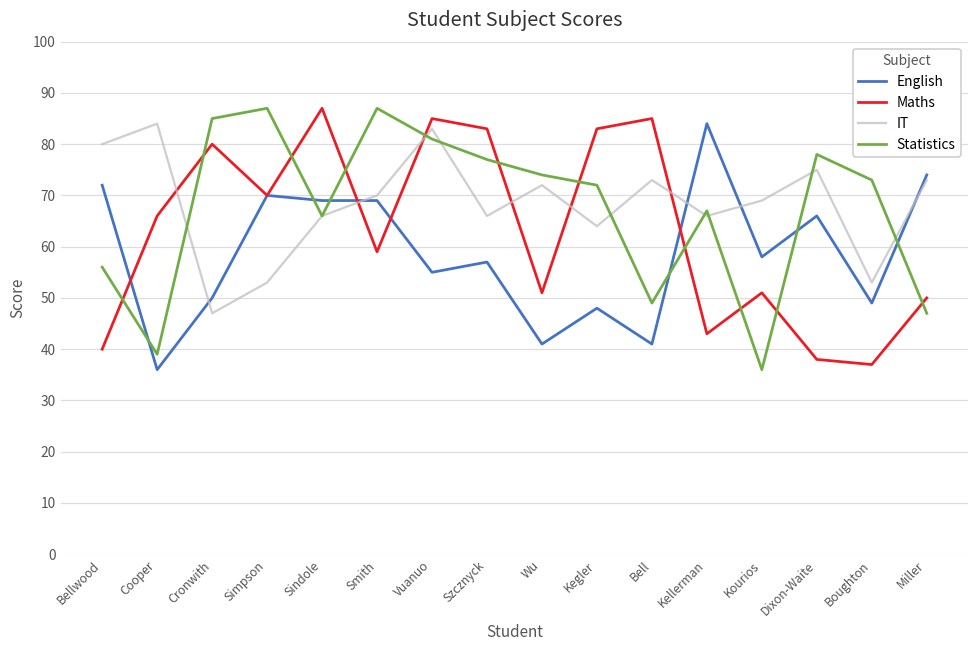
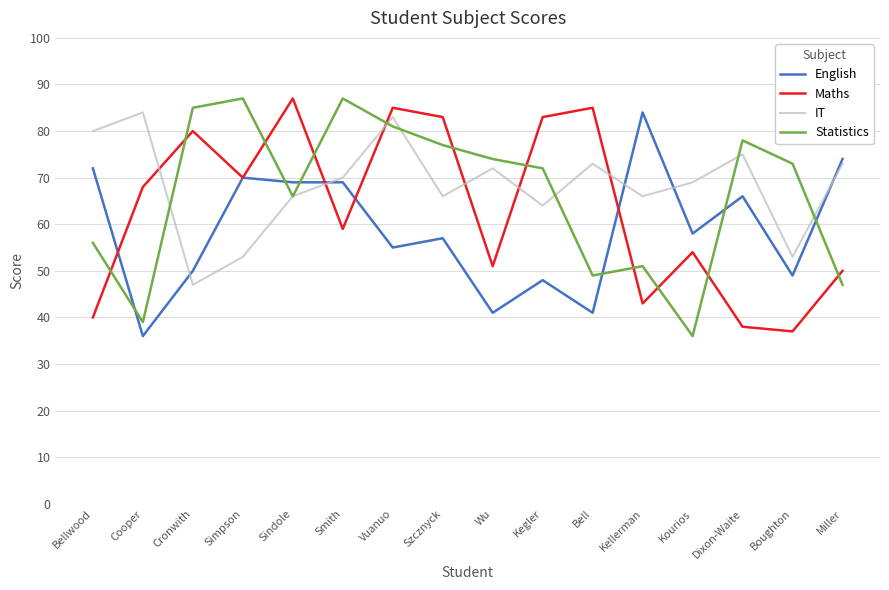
  {
    "English": {
      "Bellwood": 72,
      "Cooper": 36,
      "Cronwith": 50,
      "Sindole": 69,
      "Smith": 69,
      "Vuanuo": 55,
      "Szcznyck": 57,
      "Wu": 41,
      "Kegler": 48,
      "Bell": 41,
      "Kellerman": 84,
      "Kourios": 58,
      "Dixon-Waite": 66,
      "Boughton": 49,
      "Miller": 74
    },
    "Maths": {
      "Bellwood": 40,
-     "Cooper": 66,
+     "Cooper": 68,
      "Cronwith": 80,
      "Sindole": 87,
      "Smith": 59,
      "Vuanuo": 85,
      "Szcznyck": 83,
      "Wu": 51,
      "Kegler": 83,
      "Bell": 85,
      "Kellerman": 43,
-     "Kourios": 51,
+     "Kourios": 54,
      "Dixon-Waite": 38,
      "Boughton": 37,
      "Miller": 50
    },
    "IT": {
      "Bellwood": 80,
      "Cooper": 84,
      "Cronwith": 47,
      "Simpson": 53,
      "Smith": 70,
      "Vuanuo": 83,
      "Szcznyck": 66,
      "Wu": 72,
      "Kegler": 64,
      "Bell": 73,
      "Kellerman": 66,
      "Kourios": 69,
      "Dixon-Waite": 75,
      "Boughton": 53,
      "Miller": 73
    },
    "Statistics": {
      "Bellwood": 56,
      "Cooper": 39,
      "Cronwith": 85,
      "Simpson": 87,
      "Smith": 87,
      "Vuanuo": 81,
      "Szcznyck": 77,
      "Wu": 74,
      "Kegler": 72,
      "Bell": 49,
-     "Kellerman": 67,
+     "Kellerman": 51,
      "Kourios": 36,
      "Dixon-Waite": 78,
      "Boughton": 73,
      "Miller": 47
    }
  }
